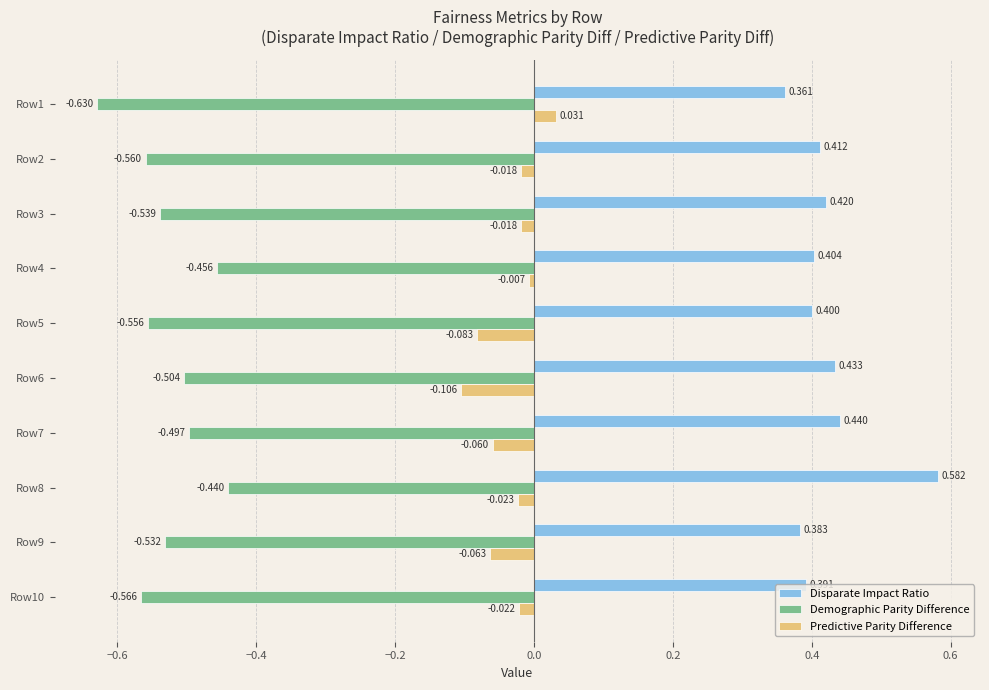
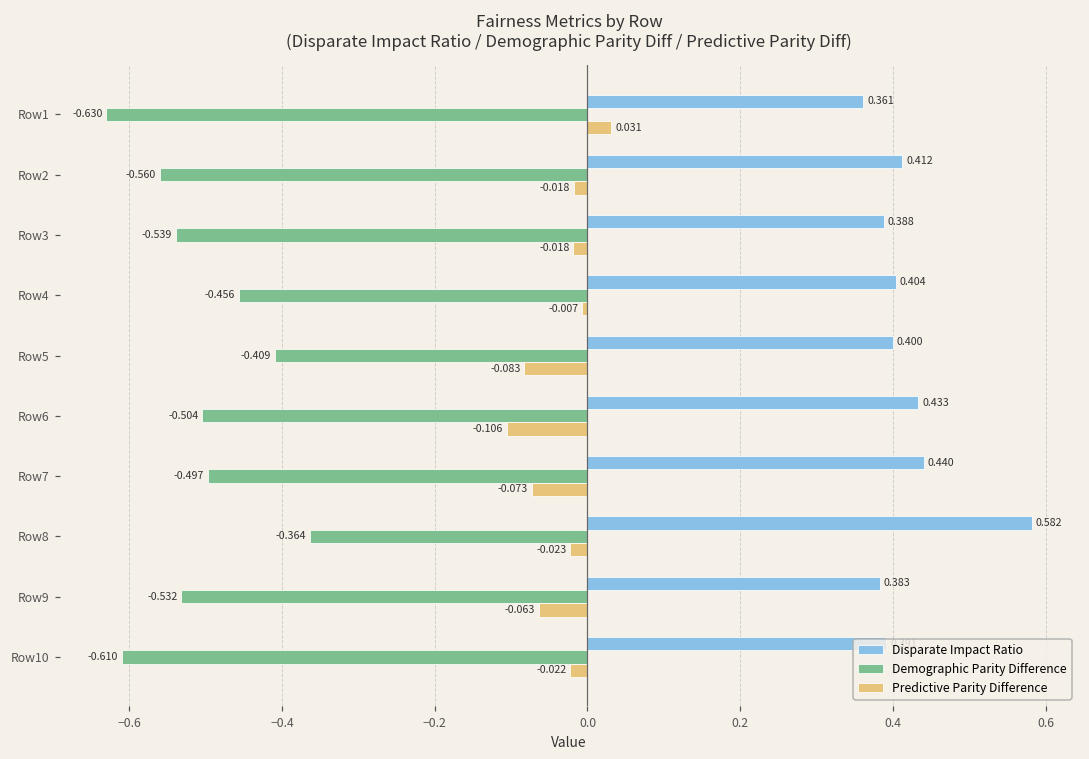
  {
    "Disparate Impact Ratio": {
      "Row1": 0.361,
      "Row2": 0.412,
-     "Row3": 0.420,
+     "Row3": 0.388,
      "Row4": 0.404,
      "Row5": 0.400,
      "Row6": 0.433,
      "Row7": 0.440,
      "Row8": 0.582,
      "Row9": 0.383
    },
    "Demographic Parity Difference": {
      "Row1": -0.630,
      "Row2": -0.560,
      "Row3": -0.539,
      "Row4": -0.456,
-     "Row5": -0.556,
+     "Row5": -0.409,
      "Row6": -0.504,
      "Row7": -0.497,
-     "Row8": -0.440,
+     "Row8": -0.364,
      "Row9": -0.532,
-     "Row10": -0.566
+     "Row10": -0.610
    },
    "Predictive Parity Difference": {
      "Row1": 0.031,
      "Row2": -0.018,
      "Row3": -0.018,
      "Row4": -0.007,
      "Row5": -0.083,
      "Row6": -0.106,
-     "Row7": -0.060,
+     "Row7": -0.073,
      "Row8": -0.023,
      "Row9": -0.063,
      "Row10": -0.022
    }
  }
